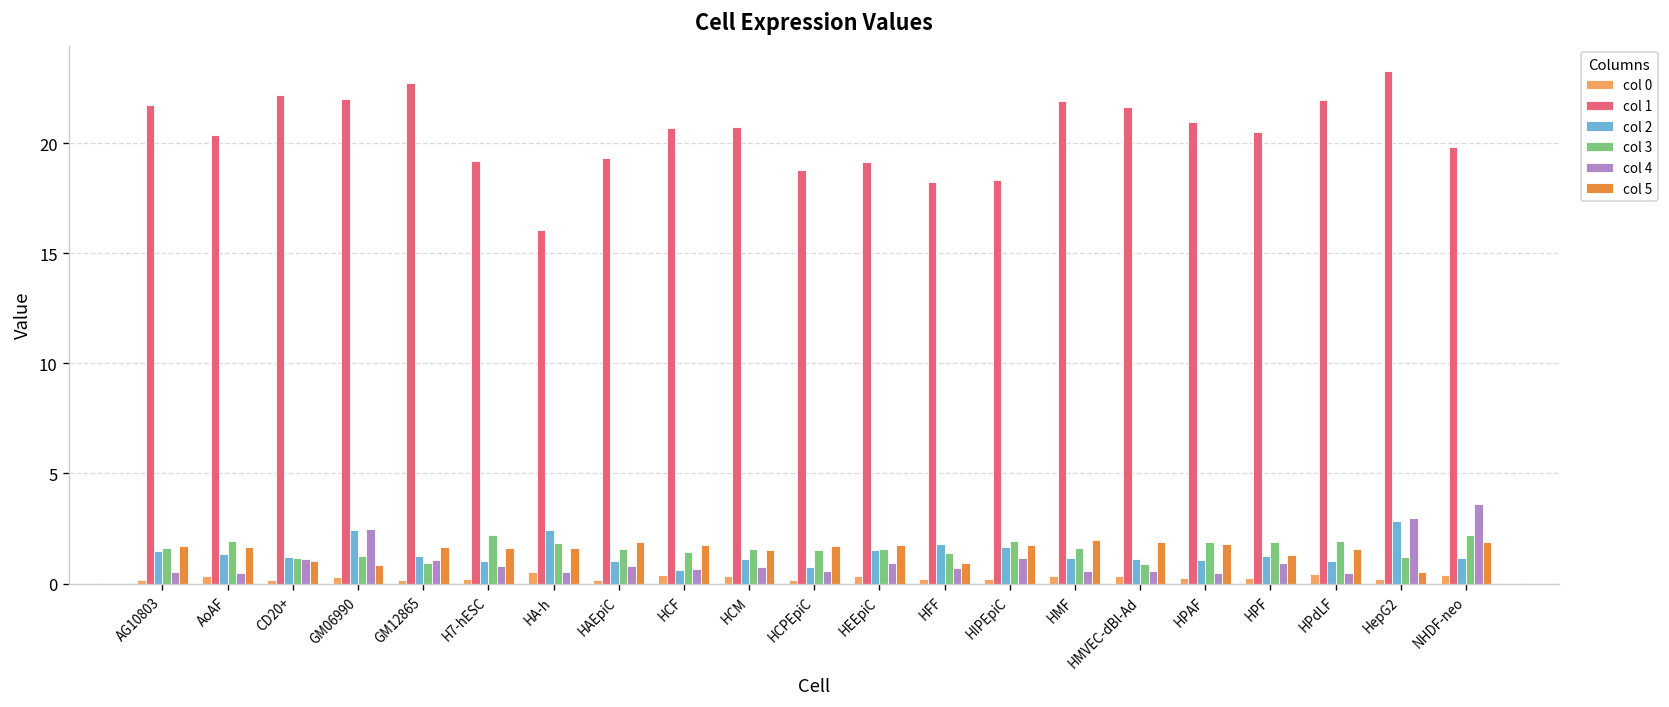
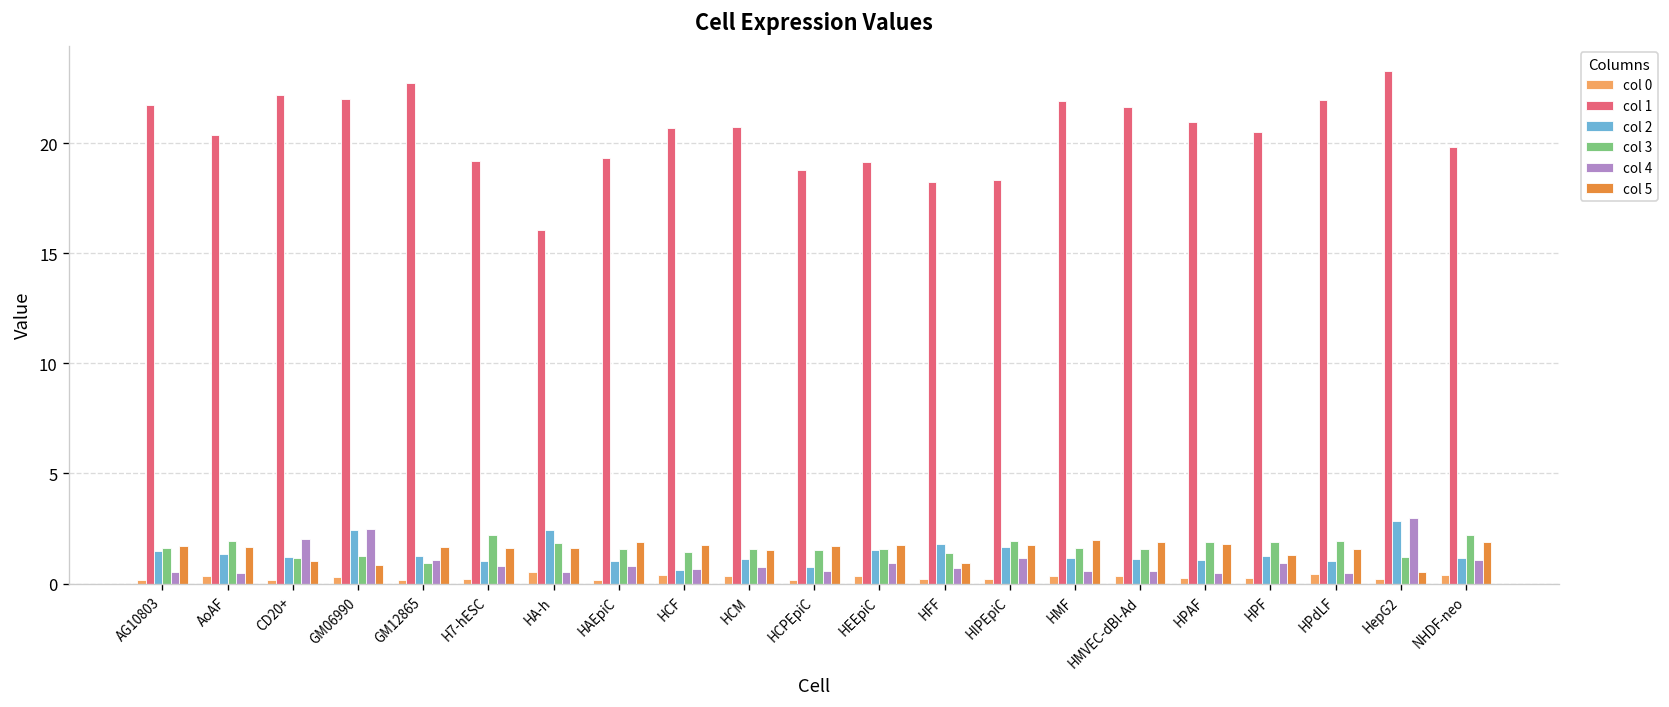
  {
    "col 1": {
      "AG10803": 21.7,
      "AoAF": 20.3,
      "CD20+": 22.2,
      "GM06990": 22.0,
      "GM12865": 22.7,
      "H7-hESC": 19.2,
      "HA-h": 16.0,
      "HAEpiC": 19.3,
      "HCF": 20.7,
      "HCM": 20.8,
      "HCPEpiC": 18.8,
      "HEEpiC": 19.1,
      "HFF": 18.2,
      "HIPEpiC": 18.3,
      "HMF": 21.9,
      "HMVEC-dBl-Ad": 21.6,
      "HPAF": 21.0,
      "HPF": 20.5,
      "HPdLF": 22.0,
      "HepG2": 23.3,
      "NHDF-neo": 19.8
    },
    "col 2": {
      "AG10803": 1.5,
      "AoAF": 1.3,
      "CD20+": 1.2,
      "GM06990": 2.4,
      "GM12865": 1.2,
      "H7-hESC": 1.0,
      "HA-h": 2.4,
      "HAEpiC": 1.0,
      "HCF": 0.6,
      "HCM": 1.1,
      "HCPEpiC": 0.8,
      "HEEpiC": 1.5,
      "HFF": 1.8,
      "HIPEpiC": 1.7,
      "HMF": 1.2,
      "HMVEC-dBl-Ad": 1.1,
      "HPAF": 1.1,
      "HPF": 1.3,
      "HPdLF": 1.0,
      "HepG2": 2.8,
      "NHDF-neo": 1.1
    },
    "col 3": {
      "AG10803": 1.6,
      "AoAF": 2.0,
      "CD20+": 1.2,
      "GM06990": 1.2,
      "GM12865": 0.9,
      "H7-hESC": 2.2,
      "HA-h": 1.8,
      "HAEpiC": 1.6,
      "HCF": 1.4,
      "HCM": 1.6,
      "HCPEpiC": 1.5,
      "HEEpiC": 1.6,
      "HFF": 1.4,
      "HIPEpiC": 1.9,
      "HMF": 1.6,
-     "HMVEC-dBl-Ad": 0.9,
+     "HMVEC-dBl-Ad": 1.6,
      "HPAF": 1.9,
      "HPF": 1.9,
      "HPdLF": 2.0,
      "HepG2": 1.2,
      "NHDF-neo": 2.2
    },
    "col 4": {
      "AG10803": 0.5,
      "AoAF": 0.5,
-     "CD20+": 1.1,
+     "CD20+": 2.0,
      "GM06990": 2.5,
      "GM12865": 1.1,
      "H7-hESC": 0.8,
      "HA-h": 0.5,
      "HAEpiC": 0.8,
      "HCF": 0.7,
      "HCM": 0.8,
      "HCPEpiC": 0.6,
      "HEEpiC": 0.9,
      "HFF": 0.7,
      "HIPEpiC": 1.1,
      "HMF": 0.6,
      "HMVEC-dBl-Ad": 0.6,
      "HPAF": 0.5,
      "HPF": 0.9,
      "HPdLF": 0.5,
      "HepG2": 3.0,
-     "NHDF-neo": 3.6
+     "NHDF-neo": 1.1
    }
  }
